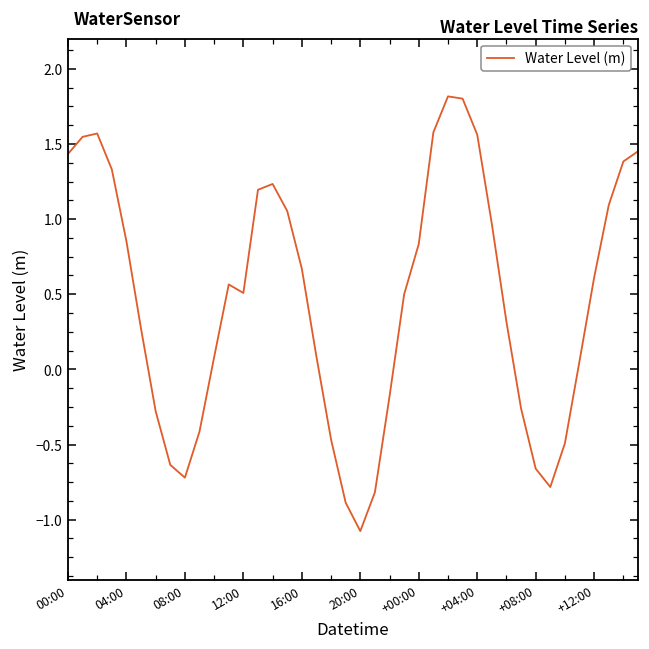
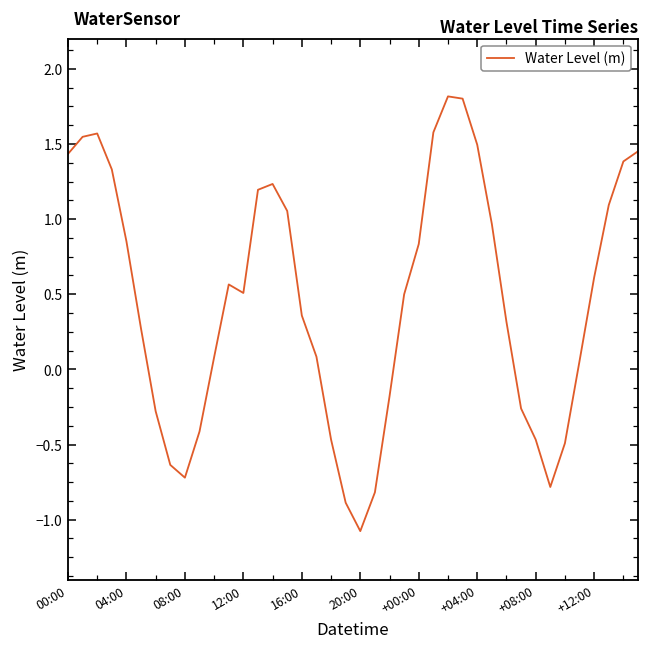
  {
    "00:00": 1.43,
    "04:00": 0.85,
    "08:00": -0.72,
    "12:00": 0.51,
-   "16:00": 0.67,
+   "16:00": 0.36,
    "20:00": -1.08,
    "+00:00": 0.83,
-   "+04:00": 1.56,
-   "+08:00": -0.66,
+   "+04:00": 1.49,
+   "+08:00": -0.47,
    "+12:00": 0.61
  }
